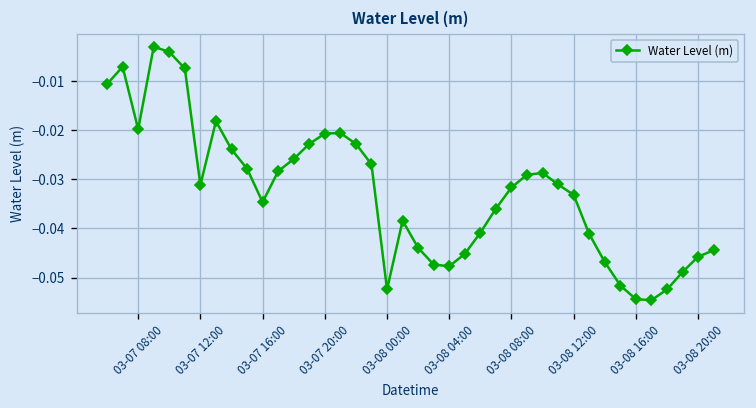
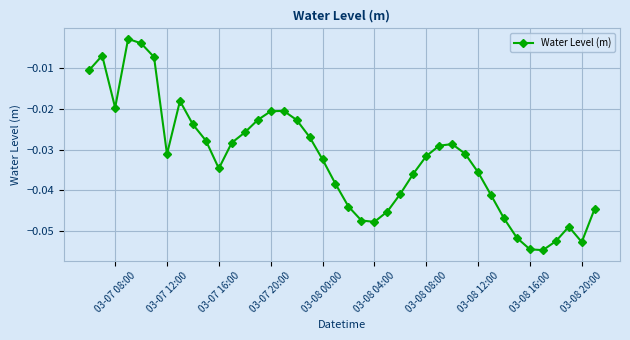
  {
    "03-07 08:00": -0.020,
    "03-07 12:00": -0.031,
    "03-07 16:00": -0.035,
    "03-07 20:00": -0.021,
-   "03-08 00:00": -0.052,
+   "03-08 00:00": -0.032,
    "03-08 04:00": -0.048,
    "03-08 08:00": -0.032,
-   "03-08 12:00": -0.033,
+   "03-08 12:00": -0.036,
    "03-08 16:00": -0.054,
-   "03-08 20:00": -0.046
+   "03-08 20:00": -0.053
  }
